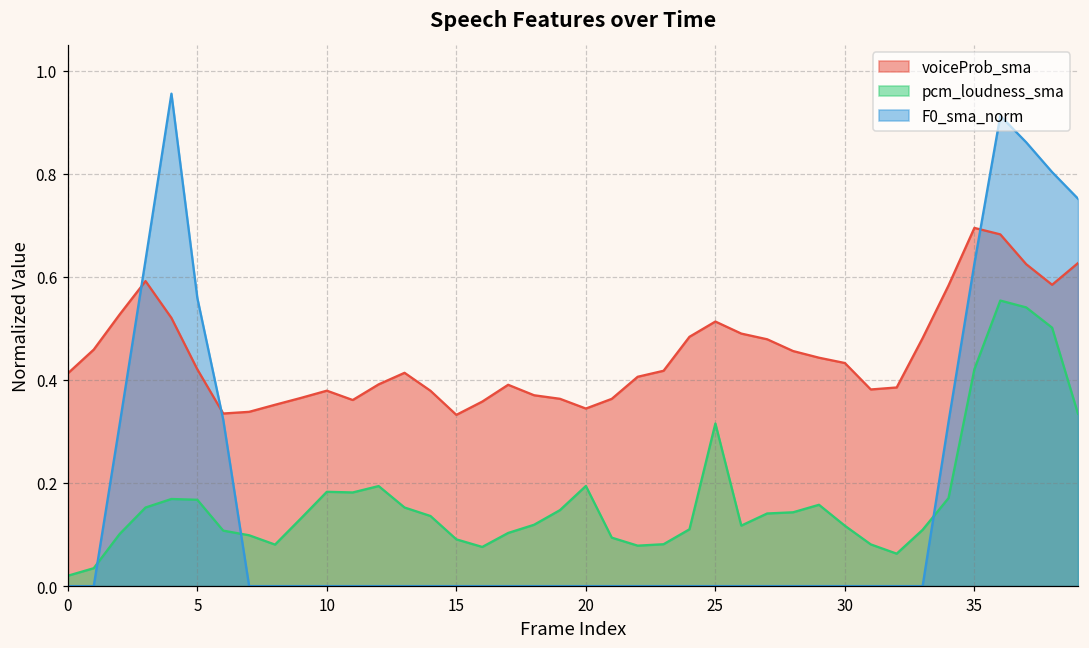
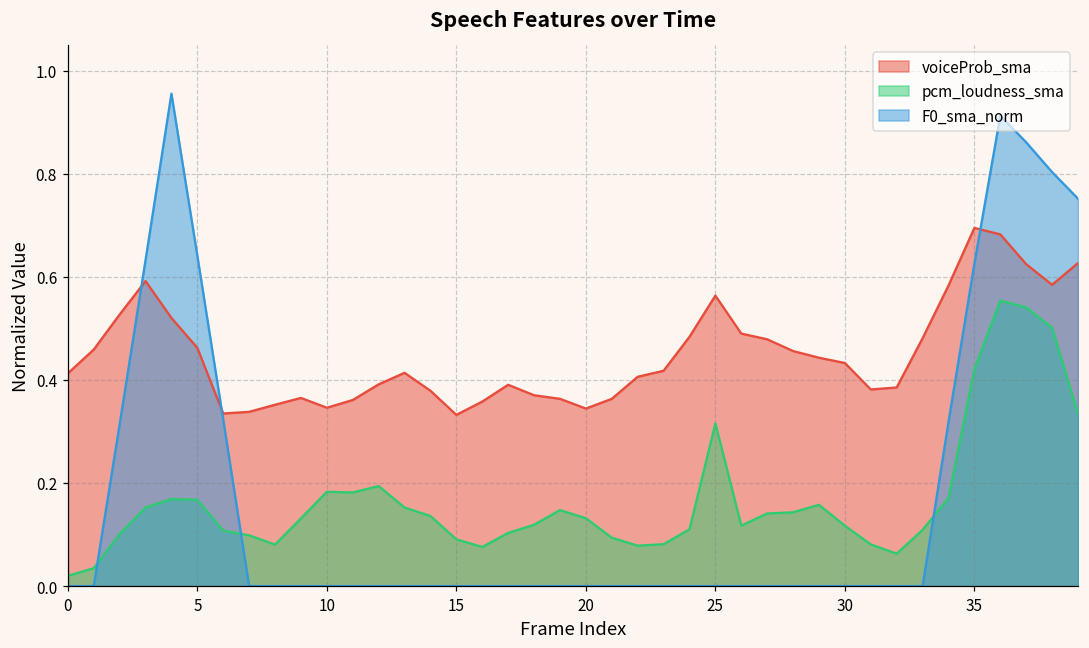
  {
    "voiceProb_sma": {
      "0": 0.41,
-     "5": 0.42,
-     "10": 0.38,
+     "5": 0.46,
+     "10": 0.35,
      "15": 0.33,
      "20": 0.34,
-     "25": 0.51,
+     "25": 0.56,
      "30": 0.43,
      "35": 0.69
    },
    "pcm_loudness_sma": {
      "0": 0.02,
      "5": 0.17,
      "10": 0.18,
      "15": 0.09,
-     "20": 0.19,
+     "20": 0.13,
      "25": 0.32,
      "30": 0.12,
      "35": 0.42
    },
    "F0_sma_norm": {
      "0": 0.00,
-     "5": 0.56,
+     "5": 0.64,
      "10": 0.00,
      "15": 0.00,
      "20": 0.00,
      "25": 0.00,
      "30": 0.00,
      "35": 0.63
    }
  }
